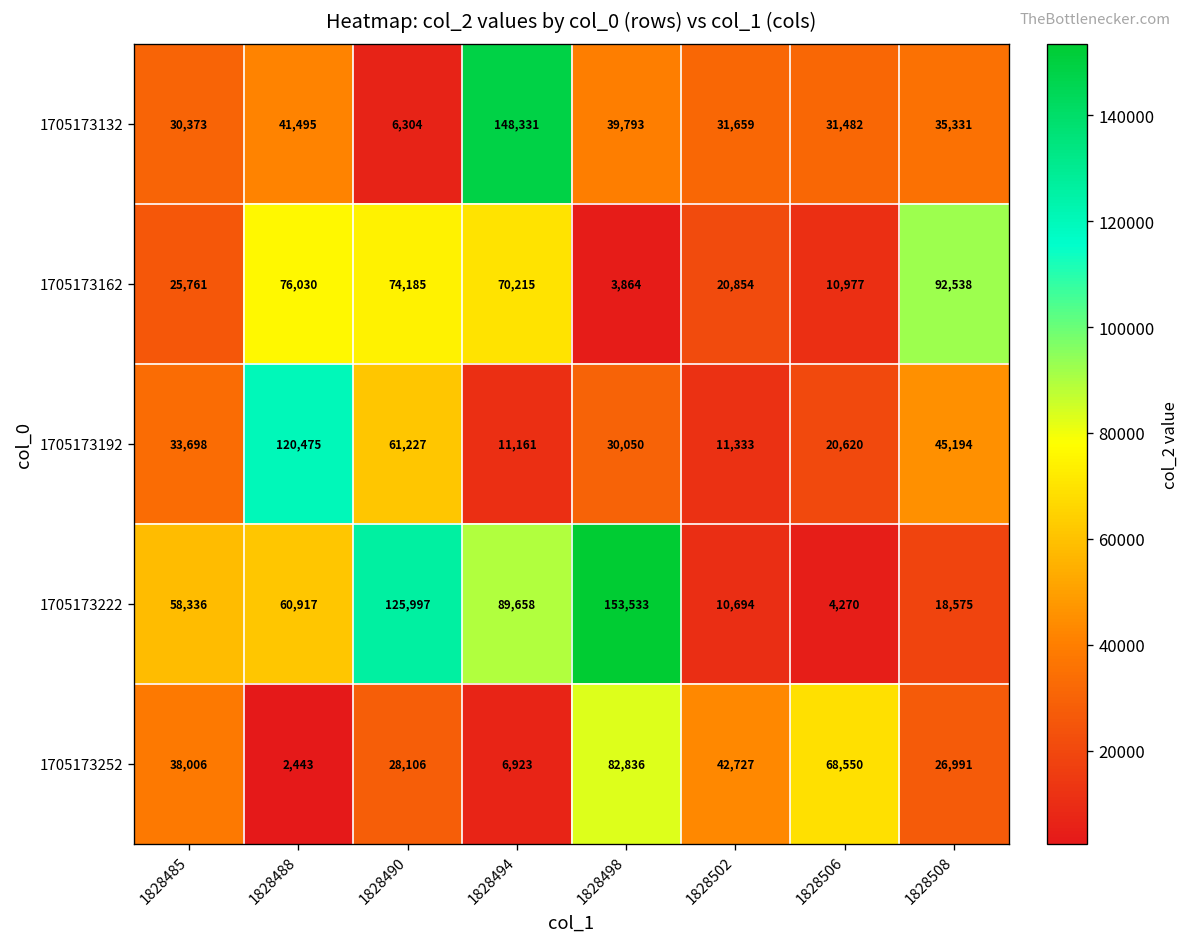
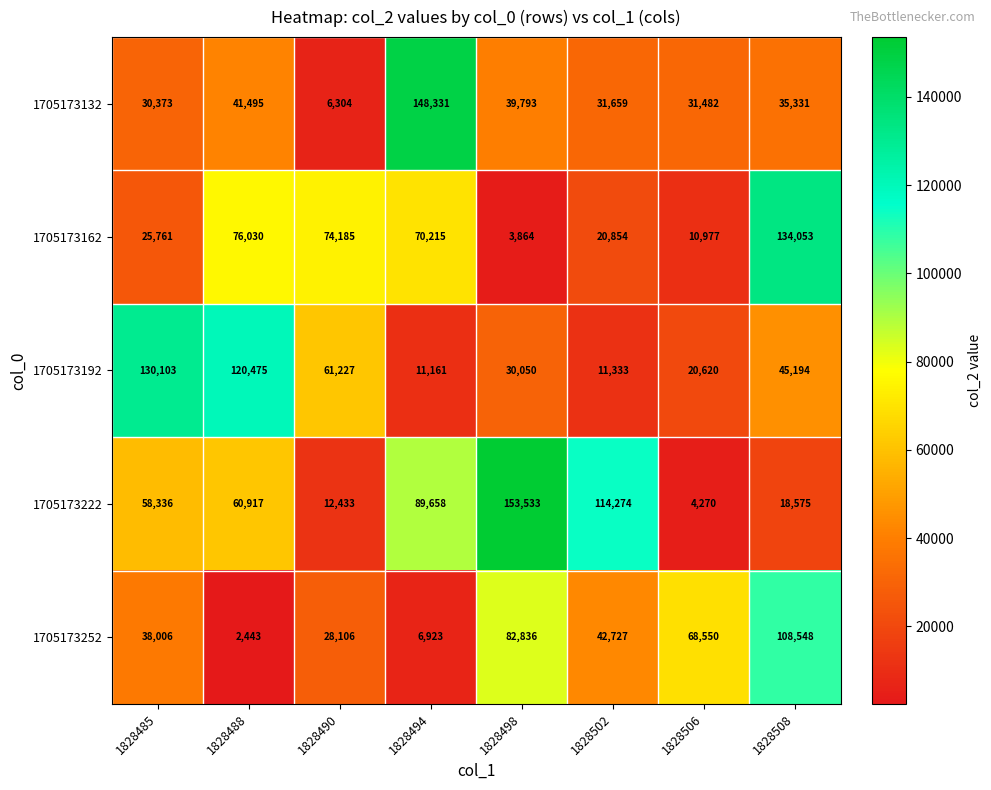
  {
    "1705173132": {
      "1828485": "30,373",
      "1828488": "41,495",
      "1828490": "6,304",
      "1828494": "148,331",
      "1828498": "39,793",
      "1828502": "31,659",
      "1828506": "31,482",
      "1828508": "35,331"
    },
    "1705173162": {
      "1828485": "25,761",
      "1828488": "76,030",
      "1828490": "74,185",
      "1828494": "70,215",
      "1828498": "3,864",
      "1828502": "20,854",
      "1828506": "10,977",
-     "1828508": "92,538"
+     "1828508": "134,053"
    },
    "1705173192": {
-     "1828485": "33,698",
+     "1828485": "130,103",
      "1828488": "120,475",
      "1828490": "61,227",
      "1828494": "11,161",
      "1828498": "30,050",
      "1828502": "11,333",
      "1828506": "20,620",
      "1828508": "45,194"
    },
    "1705173222": {
      "1828485": "58,336",
      "1828488": "60,917",
-     "1828490": "125,997",
+     "1828490": "12,433",
      "1828494": "89,658",
      "1828498": "153,533",
-     "1828502": "10,694",
+     "1828502": "114,274",
      "1828506": "4,270",
      "1828508": "18,575"
    },
    "1705173252": {
      "1828485": "38,006",
      "1828488": "2,443",
      "1828490": "28,106",
      "1828494": "6,923",
      "1828498": "82,836",
      "1828502": "42,727",
      "1828506": "68,550",
-     "1828508": "26,991"
+     "1828508": "108,548"
    }
  }
